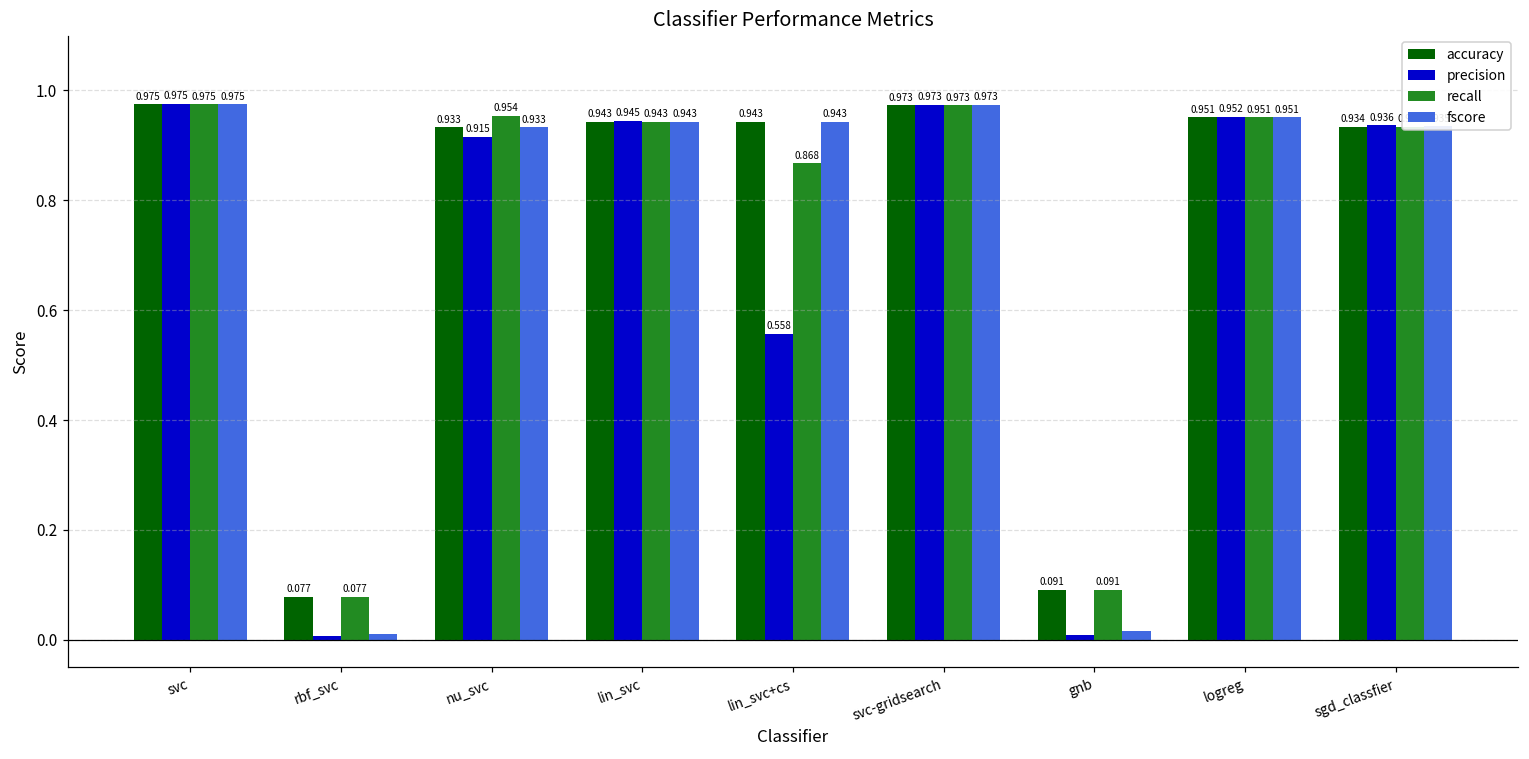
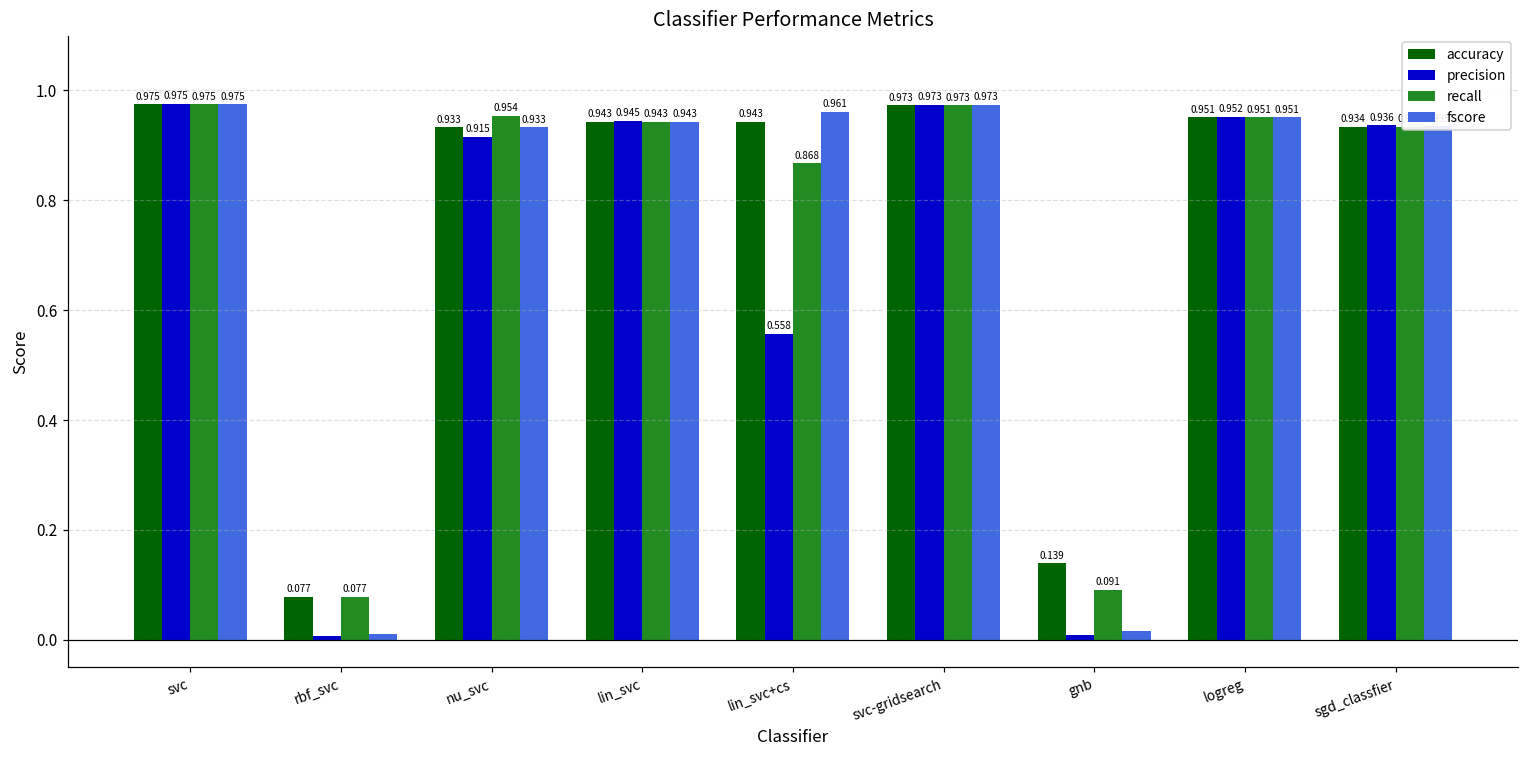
  {
    "accuracy": {
      "svc": 0.975,
      "rbf_svc": 0.077,
      "nu_svc": 0.933,
      "lin_svc": 0.943,
      "lin_svc+cs": 0.943,
      "svc-gridsearch": 0.973,
-     "gnb": 0.091,
+     "gnb": 0.139,
      "logreg": 0.951,
      "sgd_classfier": 0.934
    },
    "precision": {
      "svc": 0.975,
      "nu_svc": 0.915,
      "lin_svc": 0.945,
      "lin_svc+cs": 0.558,
      "svc-gridsearch": 0.973,
      "logreg": 0.952,
      "sgd_classfier": 0.936
    },
    "recall": {
      "svc": 0.975,
      "rbf_svc": 0.077,
      "nu_svc": 0.954,
      "lin_svc": 0.943,
      "lin_svc+cs": 0.868,
      "svc-gridsearch": 0.973,
      "gnb": 0.091,
      "logreg": 0.951
    },
    "fscore": {
      "svc": 0.975,
      "nu_svc": 0.933,
      "lin_svc": 0.943,
-     "lin_svc+cs": 0.943,
+     "lin_svc+cs": 0.961,
      "svc-gridsearch": 0.973,
      "logreg": 0.951
    }
  }
